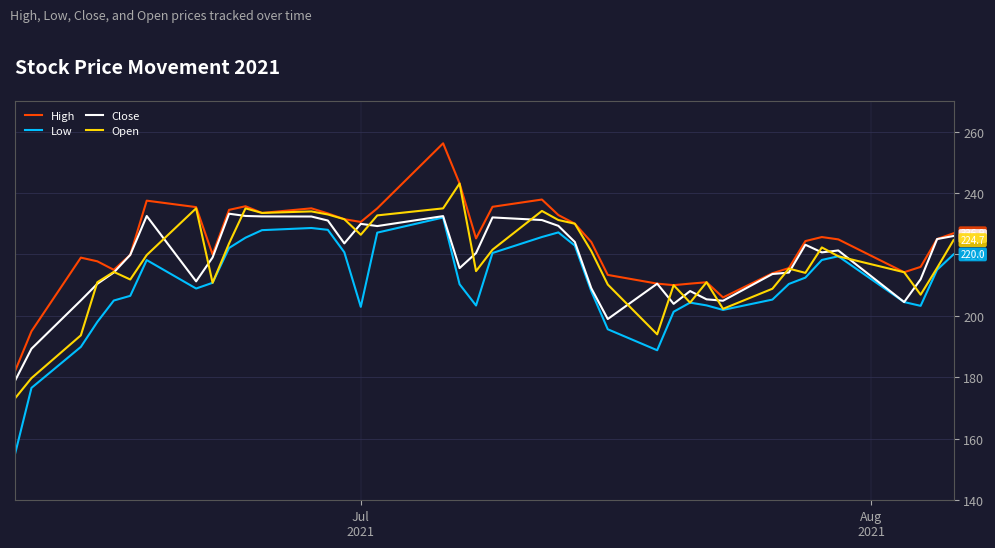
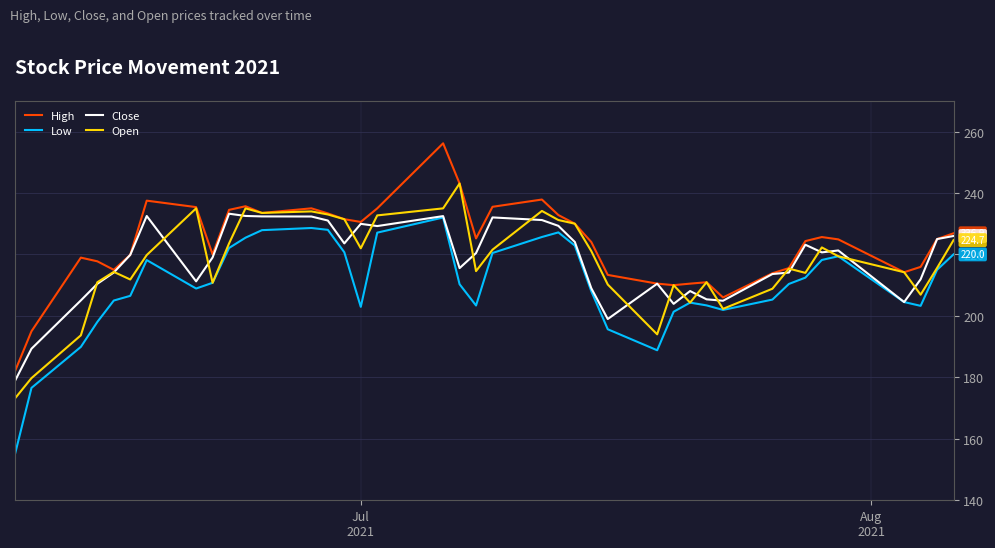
  {
    "Low": {
      "Jul 2021": 203
    },
    "Open": {
-     "Jul 2021": 226
+     "Jul 2021": 222
    }
  }
